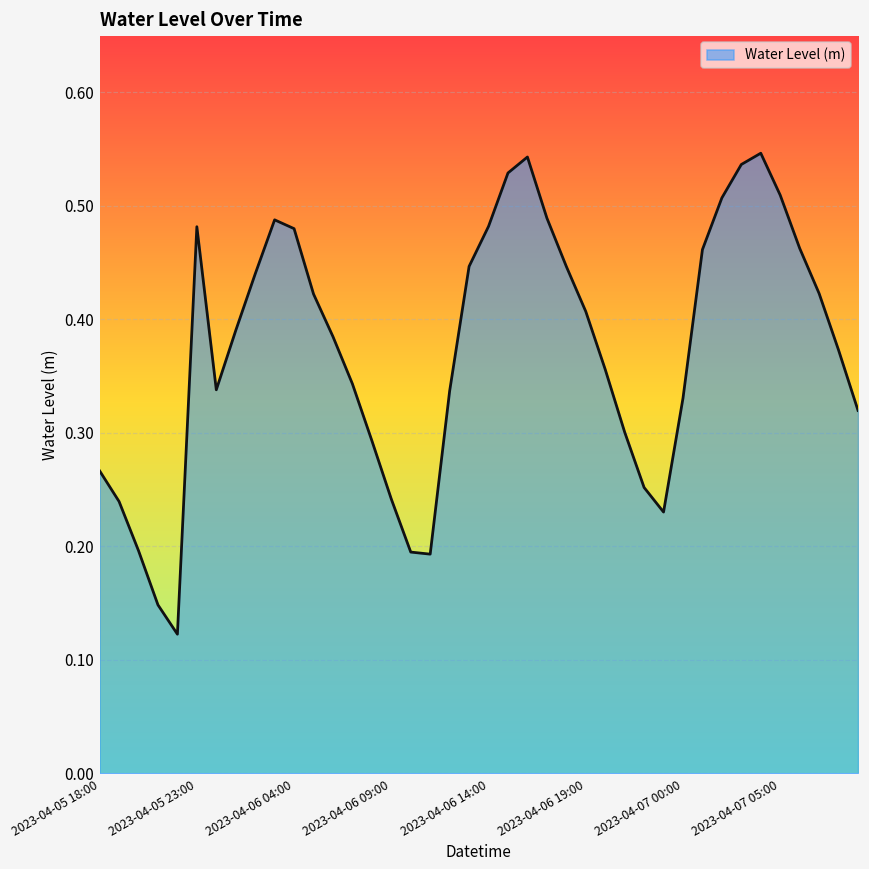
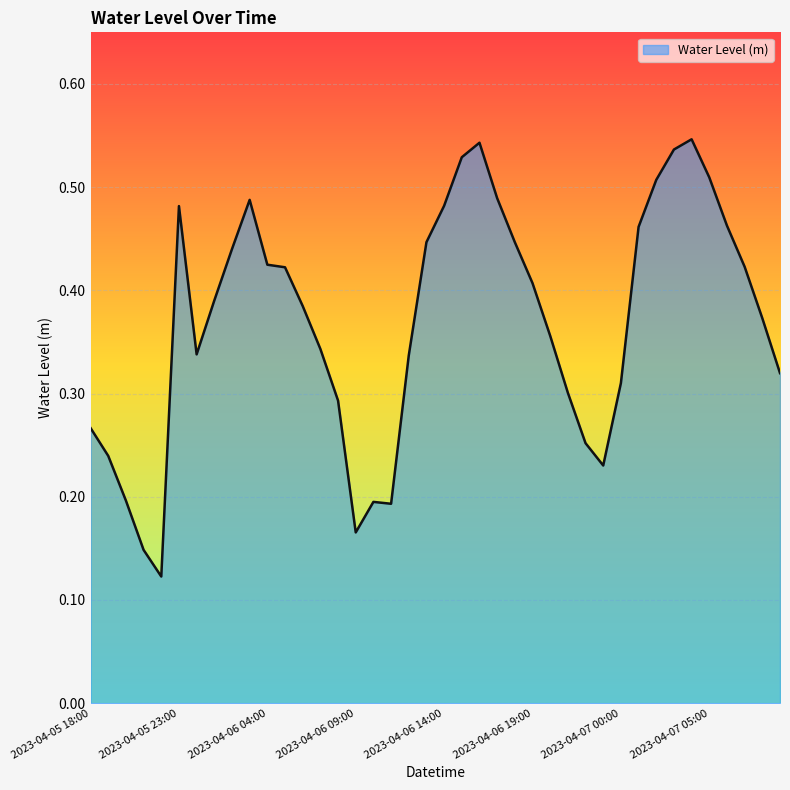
  {
    "2023-04-05 18:00": 0.267,
    "2023-04-05 23:00": 0.482,
-   "2023-04-06 04:00": 0.480,
-   "2023-04-06 09:00": 0.242,
+   "2023-04-06 04:00": 0.425,
+   "2023-04-06 09:00": 0.165,
    "2023-04-06 14:00": 0.482,
    "2023-04-06 19:00": 0.407,
-   "2023-04-07 00:00": 0.331,
+   "2023-04-07 00:00": 0.310,
    "2023-04-07 05:00": 0.509
  }
